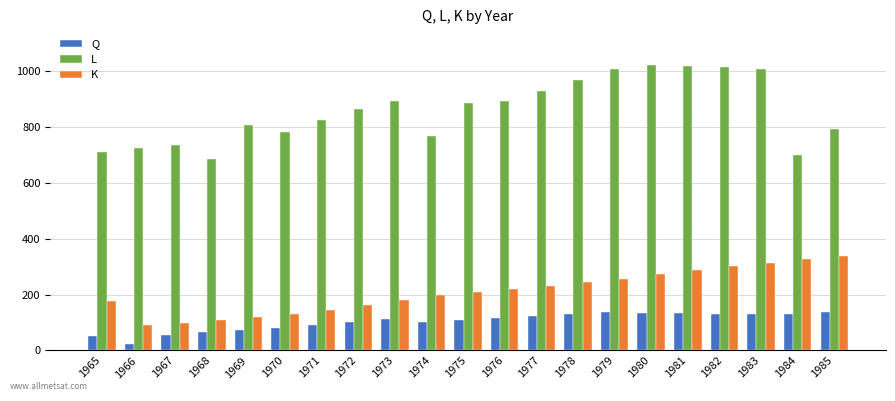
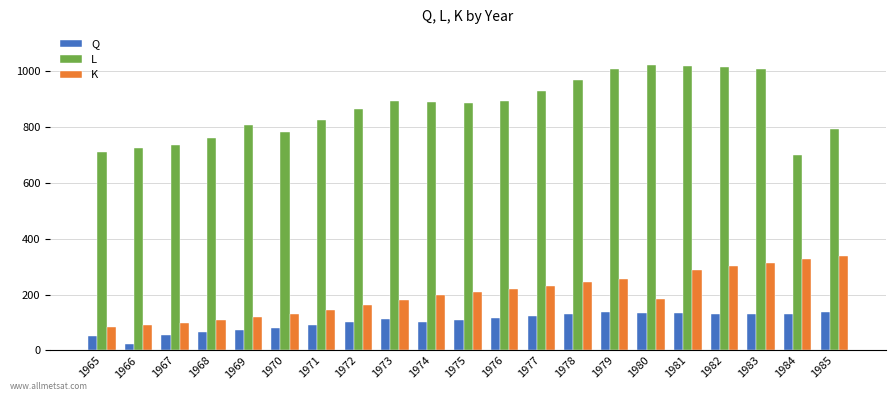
  {
    "Q": {
      "1965": 50,
      "1966": 20,
      "1967": 60,
      "1968": 70,
      "1969": 70,
      "1970": 80,
      "1971": 90,
      "1972": 100,
      "1973": 110,
      "1974": 100,
      "1975": 110,
      "1976": 120,
      "1977": 120,
      "1978": 130,
      "1979": 140,
      "1980": 140,
      "1981": 130,
      "1982": 130,
      "1983": 130,
      "1984": 130,
      "1985": 140
    },
    "L": {
      "1965": 710,
      "1966": 720,
      "1967": 740,
-     "1968": 680,
+     "1968": 760,
      "1969": 810,
      "1970": 780,
      "1971": 830,
      "1972": 860,
      "1973": 890,
-     "1974": 770,
+     "1974": 890,
      "1975": 890,
      "1976": 890,
      "1977": 930,
      "1978": 970,
      "1979": 1010,
      "1980": 1020,
      "1981": 1020,
      "1982": 1020,
      "1983": 1010,
      "1984": 700,
      "1985": 790
    },
    "K": {
-     "1965": 180,
+     "1965": 80,
      "1966": 90,
      "1967": 100,
      "1968": 110,
      "1969": 120,
      "1970": 130,
      "1971": 150,
      "1972": 160,
      "1973": 180,
      "1974": 200,
      "1975": 210,
      "1976": 220,
      "1977": 230,
      "1978": 240,
      "1979": 260,
-     "1980": 270,
+     "1980": 180,
      "1981": 290,
      "1982": 300,
      "1983": 310,
      "1984": 330,
      "1985": 340
    }
  }
